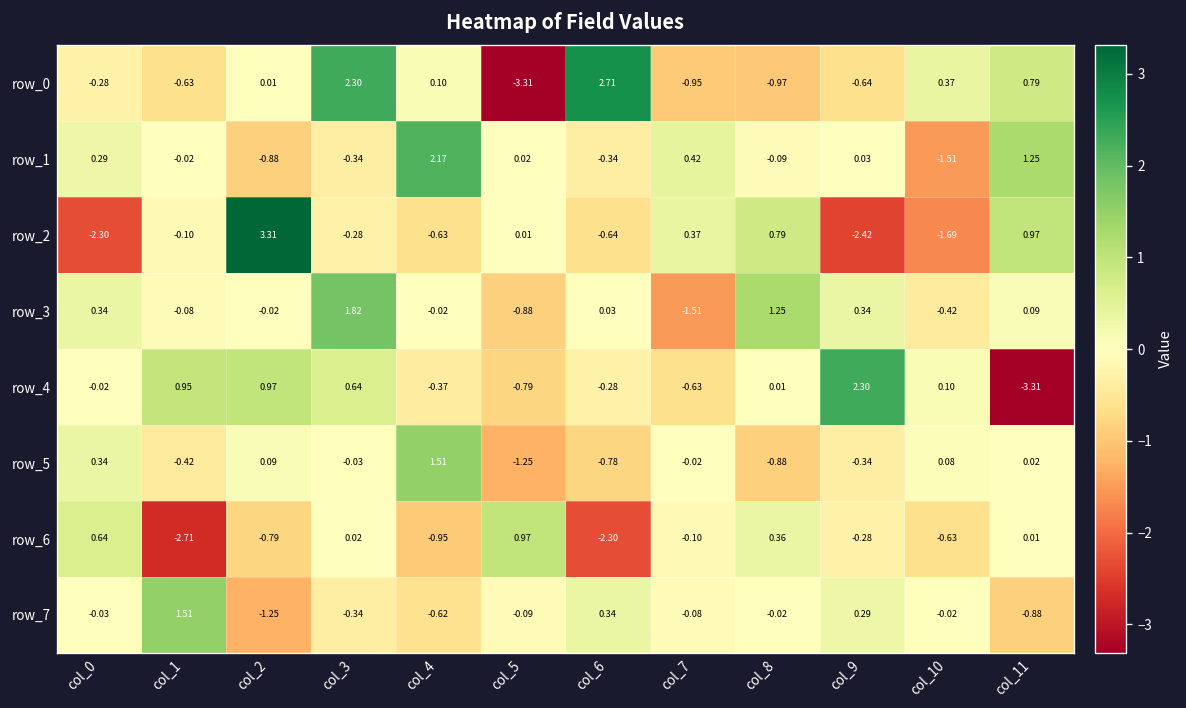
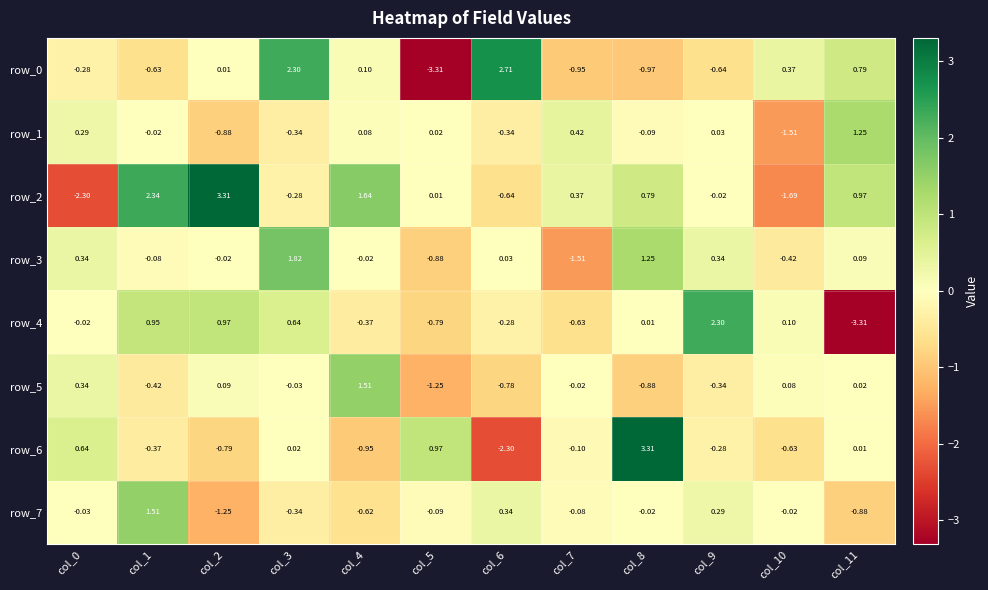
  {
    "row_0": {
      "col_0": -0.28,
      "col_1": -0.63,
      "col_2": 0.01,
      "col_3": 2.30,
      "col_4": 0.10,
      "col_5": -3.31,
      "col_6": 2.71,
      "col_7": -0.95,
      "col_8": -0.97,
      "col_9": -0.64,
      "col_10": 0.37,
      "col_11": 0.79
    },
    "row_1": {
      "col_0": 0.29,
      "col_1": -0.02,
      "col_2": -0.88,
      "col_3": -0.34,
-     "col_4": 2.17,
+     "col_4": 0.08,
      "col_5": 0.02,
      "col_6": -0.34,
      "col_7": 0.42,
      "col_8": -0.09,
      "col_9": 0.03,
      "col_10": -1.51,
      "col_11": 1.25
    },
    "row_2": {
      "col_0": -2.30,
-     "col_1": -0.10,
+     "col_1": 2.34,
      "col_2": 3.31,
      "col_3": -0.28,
-     "col_4": -0.63,
+     "col_4": 1.64,
      "col_5": 0.01,
      "col_6": -0.64,
      "col_7": 0.37,
      "col_8": 0.79,
-     "col_9": -2.42,
+     "col_9": -0.02,
      "col_10": -1.69,
      "col_11": 0.97
    },
    "row_3": {
      "col_0": 0.34,
      "col_1": -0.08,
      "col_2": -0.02,
      "col_3": 1.82,
      "col_4": -0.02,
      "col_5": -0.88,
      "col_6": 0.03,
      "col_7": -1.51,
      "col_8": 1.25,
      "col_9": 0.34,
      "col_10": -0.42,
      "col_11": 0.09
    },
    "row_4": {
      "col_0": -0.02,
      "col_1": 0.95,
      "col_2": 0.97,
      "col_3": 0.64,
      "col_4": -0.37,
      "col_5": -0.79,
      "col_6": -0.28,
      "col_7": -0.63,
      "col_8": 0.01,
      "col_9": 2.30,
      "col_10": 0.10,
      "col_11": -3.31
    },
    "row_5": {
      "col_0": 0.34,
      "col_1": -0.42,
      "col_2": 0.09,
      "col_3": -0.03,
      "col_4": 1.51,
      "col_5": -1.25,
      "col_6": -0.78,
      "col_7": -0.02,
      "col_8": -0.88,
      "col_9": -0.34,
      "col_10": 0.08,
      "col_11": 0.02
    },
    "row_6": {
      "col_0": 0.64,
-     "col_1": -2.71,
+     "col_1": -0.37,
      "col_2": -0.79,
      "col_3": 0.02,
      "col_4": -0.95,
      "col_5": 0.97,
      "col_6": -2.30,
      "col_7": -0.10,
-     "col_8": 0.36,
+     "col_8": 3.31,
      "col_9": -0.28,
      "col_10": -0.63,
      "col_11": 0.01
    },
    "row_7": {
      "col_0": -0.03,
      "col_1": 1.51,
      "col_2": -1.25,
      "col_3": -0.34,
      "col_4": -0.62,
      "col_5": -0.09,
      "col_6": 0.34,
      "col_7": -0.08,
      "col_8": -0.02,
      "col_9": 0.29,
      "col_10": -0.02,
      "col_11": -0.88
    }
  }
